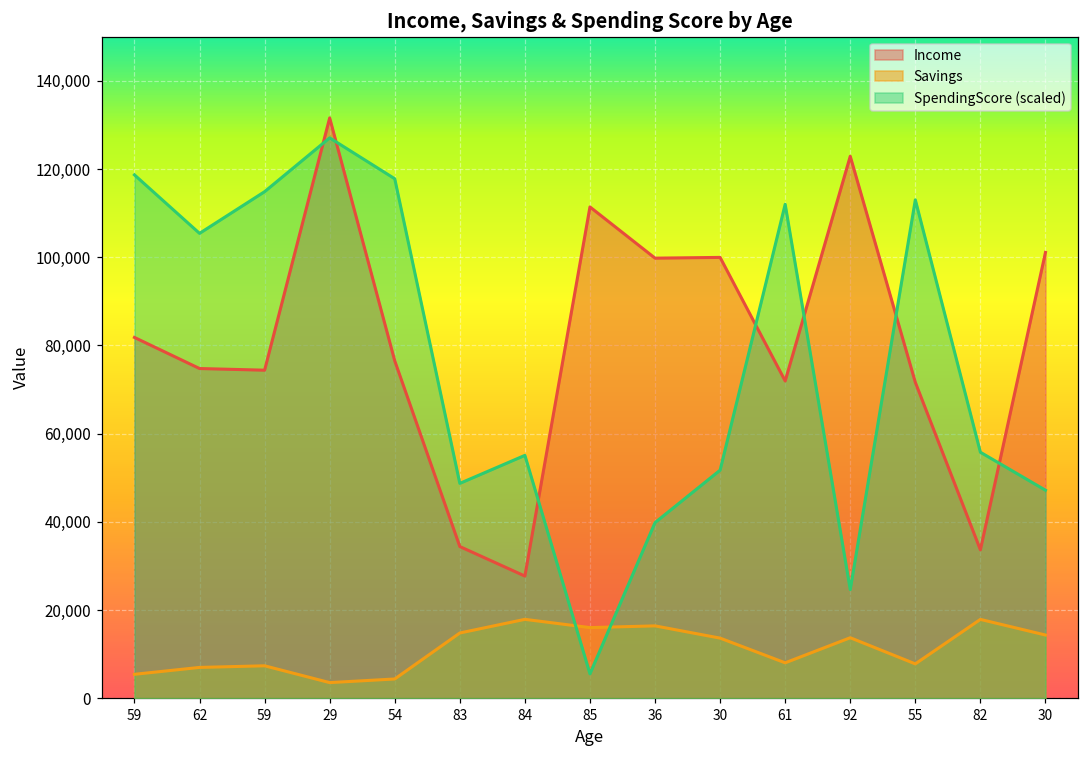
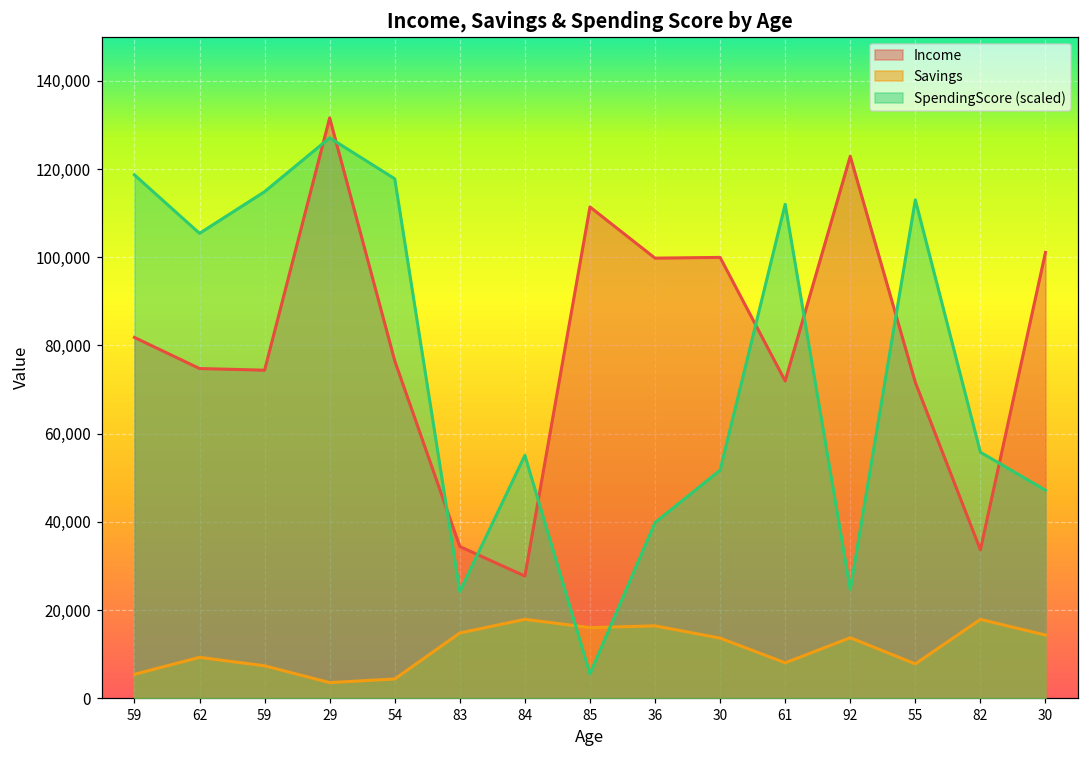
  {
    "Income": {
      "62": "75,000",
      "29": "132,000",
      "54": "77,000",
      "83": "34,000",
      "84": "28,000",
      "85": "111,000",
      "36": "100,000",
      "61": "72,000",
      "92": "123,000",
      "55": "72,000",
      "82": "34,000"
    },
    "Savings": {
-     "62": "7,000",
+     "62": "9,000",
      "29": "4,000",
      "54": "4,000",
      "83": "15,000",
      "84": "18,000",
      "85": "16,000",
      "36": "16,000",
      "61": "8,000",
      "92": "14,000",
      "55": "8,000",
      "82": "18,000"
    },
    "SpendingScore (scaled)": {
      "62": "105,000",
      "29": "127,000",
      "54": "118,000",
-     "83": "49,000",
+     "83": "24,000",
      "84": "55,000",
      "85": "6,000",
      "36": "40,000",
      "61": "112,000",
      "92": "25,000",
      "55": "113,000",
      "82": "56,000"
    }
  }
